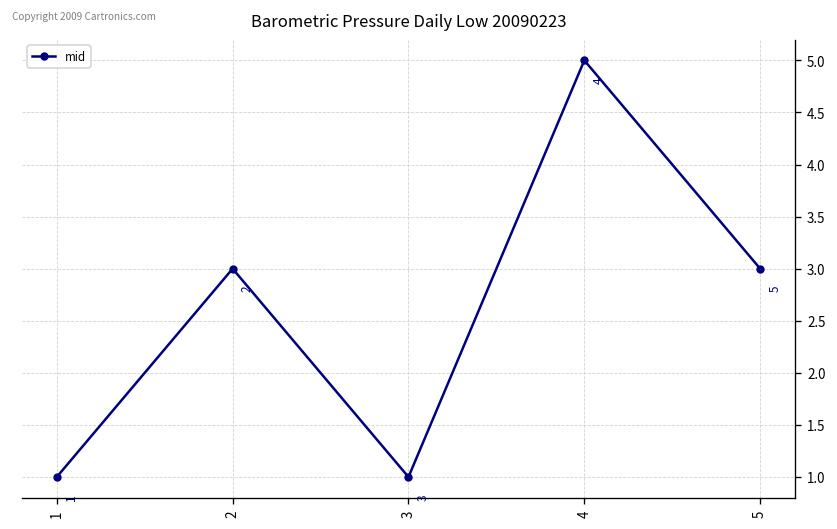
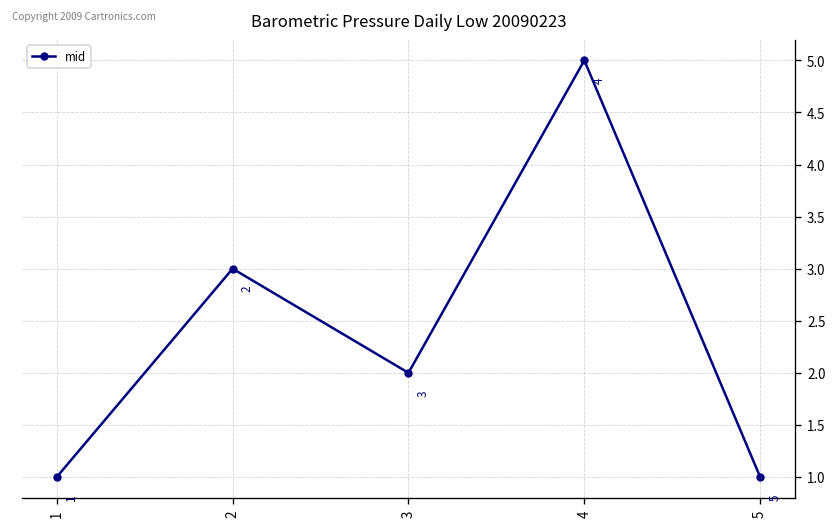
  {
-   "3": 1,
-   "5": 3
+   "3": 2,
+   "5": 1
  }
